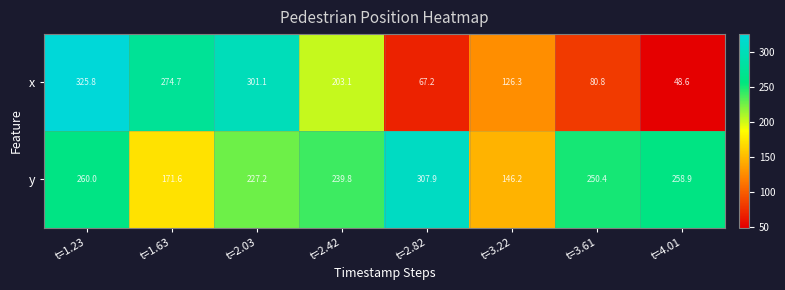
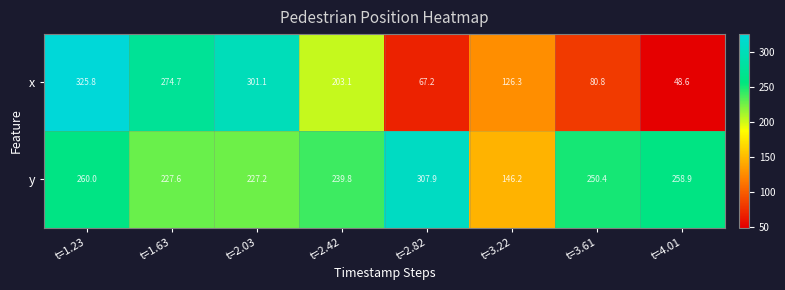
  {
    "x": {
      "t=1.23": 325.8,
      "t=1.63": 274.7,
      "t=2.03": 301.1,
      "t=2.42": 203.1,
      "t=2.82": 67.2,
      "t=3.22": 126.3,
      "t=3.61": 80.8,
      "t=4.01": 48.6
    },
    "y": {
      "t=1.23": 260.0,
-     "t=1.63": 171.6,
+     "t=1.63": 227.6,
      "t=2.03": 227.2,
      "t=2.42": 239.8,
      "t=2.82": 307.9,
      "t=3.22": 146.2,
      "t=3.61": 250.4,
      "t=4.01": 258.9
    }
  }
